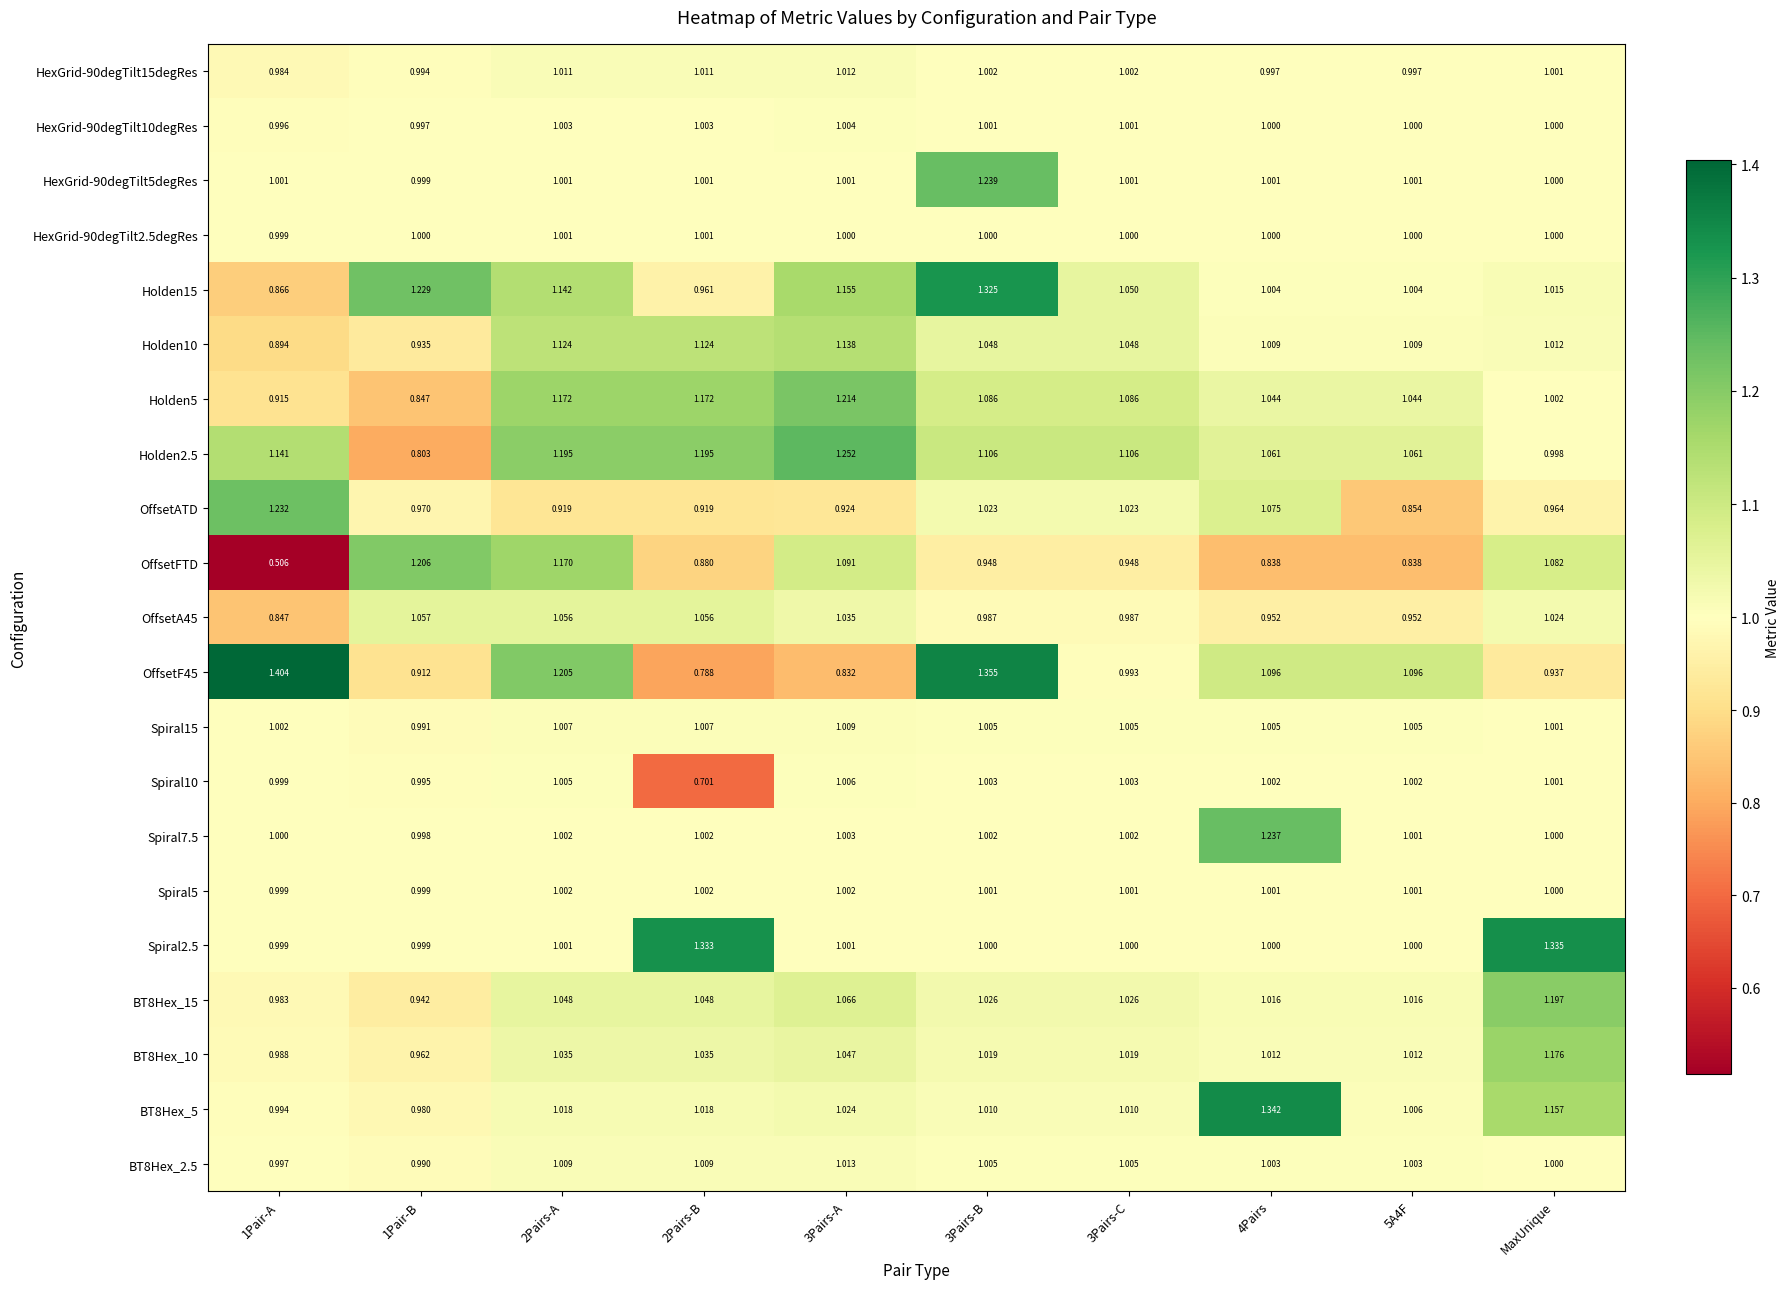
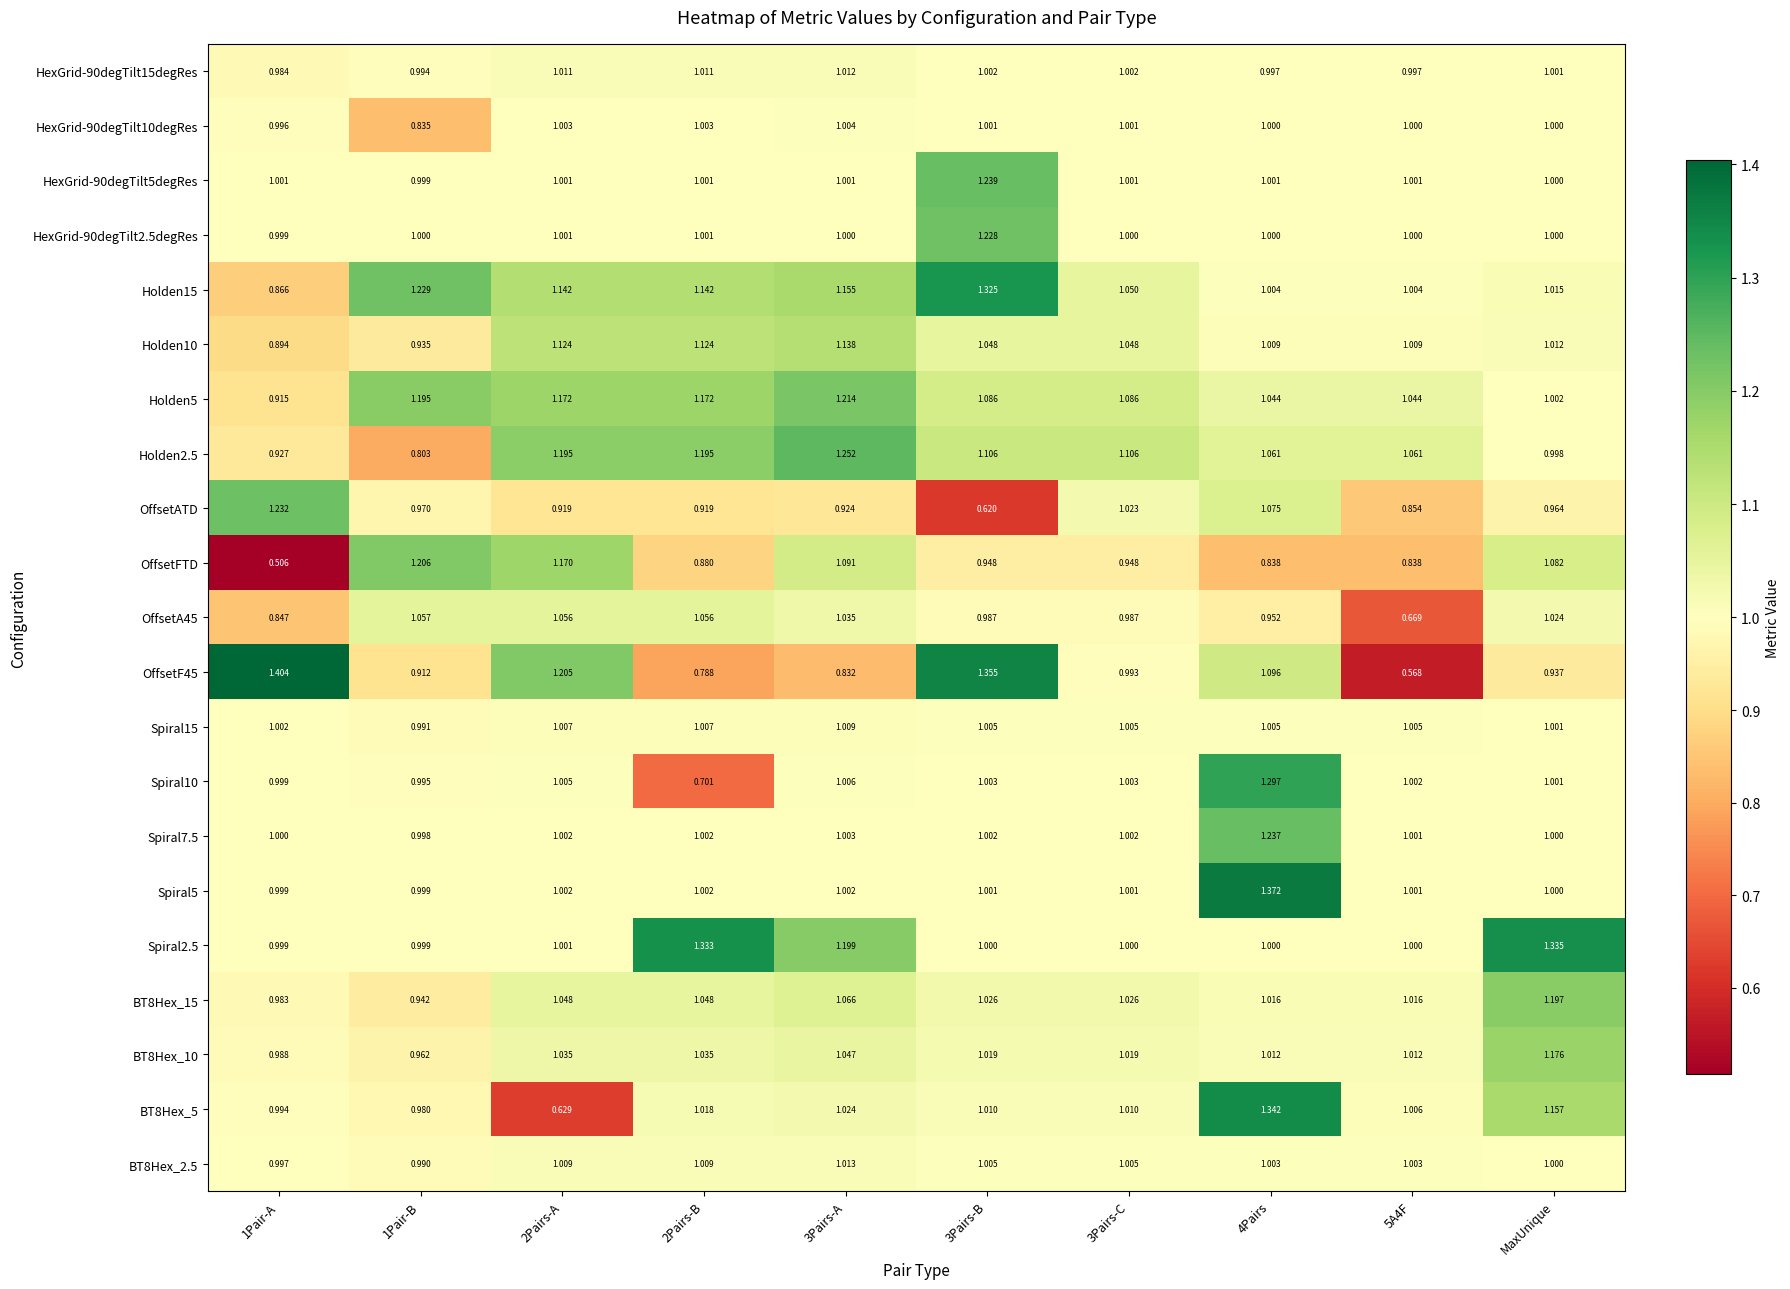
  {
    "HexGrid-90degTilt10degRes": {
      "1Pair-A": 0.996,
-     "1Pair-B": 0.997,
+     "1Pair-B": 0.835,
      "2Pairs-A": 1.003,
      "2Pairs-B": 1.003,
      "3Pairs-A": 1.004,
      "3Pairs-B": 1.001,
      "3Pairs-C": 1.001,
      "4Pairs": 1.000,
      "5A4F": 1.000,
      "MaxUnique": 1.000
    },
    "HexGrid-90degTilt2.5degRes": {
      "1Pair-A": 0.999,
      "1Pair-B": 1.000,
      "2Pairs-A": 1.001,
      "2Pairs-B": 1.001,
      "3Pairs-A": 1.000,
-     "3Pairs-B": 1.000,
+     "3Pairs-B": 1.228,
      "3Pairs-C": 1.000,
      "4Pairs": 1.000,
      "5A4F": 1.000,
      "MaxUnique": 1.000
    },
    "Holden15": {
      "1Pair-A": 0.866,
      "1Pair-B": 1.229,
      "2Pairs-A": 1.142,
-     "2Pairs-B": 0.961,
+     "2Pairs-B": 1.142,
      "3Pairs-A": 1.155,
      "3Pairs-B": 1.325,
      "3Pairs-C": 1.050,
      "4Pairs": 1.004,
      "5A4F": 1.004,
      "MaxUnique": 1.015
    },
    "Holden5": {
      "1Pair-A": 0.915,
-     "1Pair-B": 0.847,
+     "1Pair-B": 1.195,
      "2Pairs-A": 1.172,
      "2Pairs-B": 1.172,
      "3Pairs-A": 1.214,
      "3Pairs-B": 1.086,
      "3Pairs-C": 1.086,
      "4Pairs": 1.044,
      "5A4F": 1.044,
      "MaxUnique": 1.002
    },
    "Holden2.5": {
-     "1Pair-A": 1.141,
+     "1Pair-A": 0.927,
      "1Pair-B": 0.803,
      "2Pairs-A": 1.195,
      "2Pairs-B": 1.195,
      "3Pairs-A": 1.252,
      "3Pairs-B": 1.106,
      "3Pairs-C": 1.106,
      "4Pairs": 1.061,
      "5A4F": 1.061,
      "MaxUnique": 0.998
    },
    "OffsetATD": {
      "1Pair-A": 1.232,
      "1Pair-B": 0.970,
      "2Pairs-A": 0.919,
      "2Pairs-B": 0.919,
      "3Pairs-A": 0.924,
-     "3Pairs-B": 1.023,
+     "3Pairs-B": 0.620,
      "3Pairs-C": 1.023,
      "4Pairs": 1.075,
      "5A4F": 0.854,
      "MaxUnique": 0.964
    },
    "OffsetA45": {
      "1Pair-A": 0.847,
      "1Pair-B": 1.057,
      "2Pairs-A": 1.056,
      "2Pairs-B": 1.056,
      "3Pairs-A": 1.035,
      "3Pairs-B": 0.987,
      "3Pairs-C": 0.987,
      "4Pairs": 0.952,
-     "5A4F": 0.952,
+     "5A4F": 0.669,
      "MaxUnique": 1.024
    },
    "OffsetF45": {
      "1Pair-A": 1.404,
      "1Pair-B": 0.912,
      "2Pairs-A": 1.205,
      "2Pairs-B": 0.788,
      "3Pairs-A": 0.832,
      "3Pairs-B": 1.355,
      "3Pairs-C": 0.993,
      "4Pairs": 1.096,
-     "5A4F": 1.096,
+     "5A4F": 0.568,
      "MaxUnique": 0.937
    },
    "Spiral10": {
      "1Pair-A": 0.999,
      "1Pair-B": 0.995,
      "2Pairs-A": 1.005,
      "2Pairs-B": 0.701,
      "3Pairs-A": 1.006,
      "3Pairs-B": 1.003,
      "3Pairs-C": 1.003,
-     "4Pairs": 1.002,
+     "4Pairs": 1.297,
      "5A4F": 1.002,
      "MaxUnique": 1.001
    },
    "Spiral5": {
      "1Pair-A": 0.999,
      "1Pair-B": 0.999,
      "2Pairs-A": 1.002,
      "2Pairs-B": 1.002,
      "3Pairs-A": 1.002,
      "3Pairs-B": 1.001,
      "3Pairs-C": 1.001,
-     "4Pairs": 1.001,
+     "4Pairs": 1.372,
      "5A4F": 1.001,
      "MaxUnique": 1.000
    },
    "Spiral2.5": {
      "1Pair-A": 0.999,
      "1Pair-B": 0.999,
      "2Pairs-A": 1.001,
      "2Pairs-B": 1.333,
-     "3Pairs-A": 1.001,
+     "3Pairs-A": 1.199,
      "3Pairs-B": 1.000,
      "3Pairs-C": 1.000,
      "4Pairs": 1.000,
      "5A4F": 1.000,
      "MaxUnique": 1.335
    },
    "BT8Hex_5": {
      "1Pair-A": 0.994,
      "1Pair-B": 0.980,
-     "2Pairs-A": 1.018,
+     "2Pairs-A": 0.629,
      "2Pairs-B": 1.018,
      "3Pairs-A": 1.024,
      "3Pairs-B": 1.010,
      "3Pairs-C": 1.010,
      "4Pairs": 1.342,
      "5A4F": 1.006,
      "MaxUnique": 1.157
    }
  }
